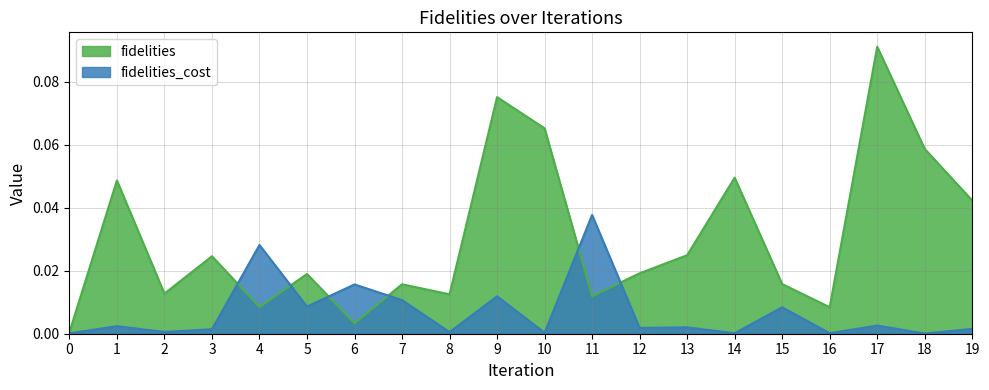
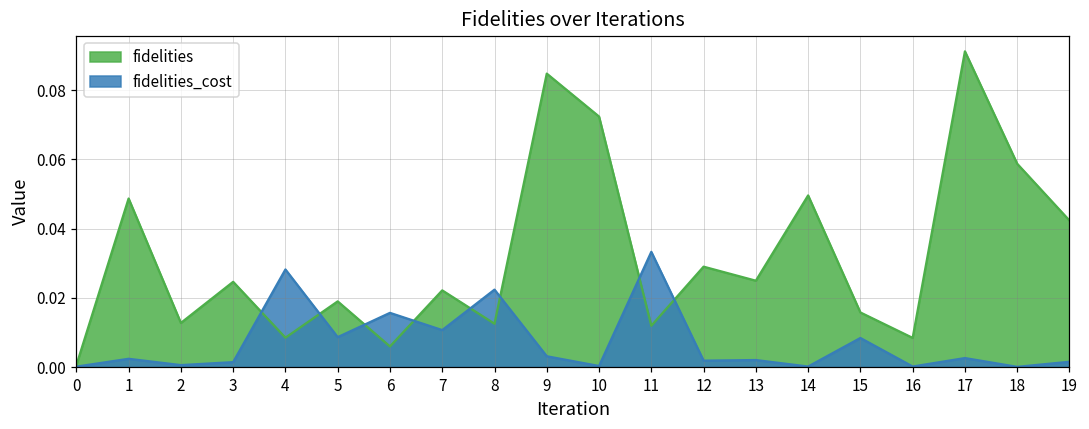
  {
    "fidelities": {
      "1": 0.049,
      "2": 0.013,
      "3": 0.025,
      "4": 0.008,
      "5": 0.019,
-     "6": 0.003,
-     "7": 0.016,
+     "6": 0.006,
+     "7": 0.022,
      "8": 0.013,
-     "9": 0.075,
-     "10": 0.065,
+     "9": 0.085,
+     "10": 0.072,
      "11": 0.012,
-     "12": 0.019,
+     "12": 0.029,
      "13": 0.025,
      "14": 0.050,
      "15": 0.016,
      "16": 0.008,
      "17": 0.091,
      "18": 0.059,
      "19": 0.042
    },
    "fidelities_cost": {
      "1": 0.002,
      "2": 0.001,
      "3": 0.001,
      "4": 0.028,
      "5": 0.009,
      "6": 0.016,
      "7": 0.011,
-     "8": 0.001,
-     "9": 0.012,
+     "8": 0.022,
+     "9": 0.003,
      "10": 0.000,
-     "11": 0.038,
+     "11": 0.033,
      "12": 0.002,
      "13": 0.002,
      "14": 0.000,
      "15": 0.008,
      "16": 0.000,
      "17": 0.003,
      "18": 0.000,
      "19": 0.002
    }
  }
